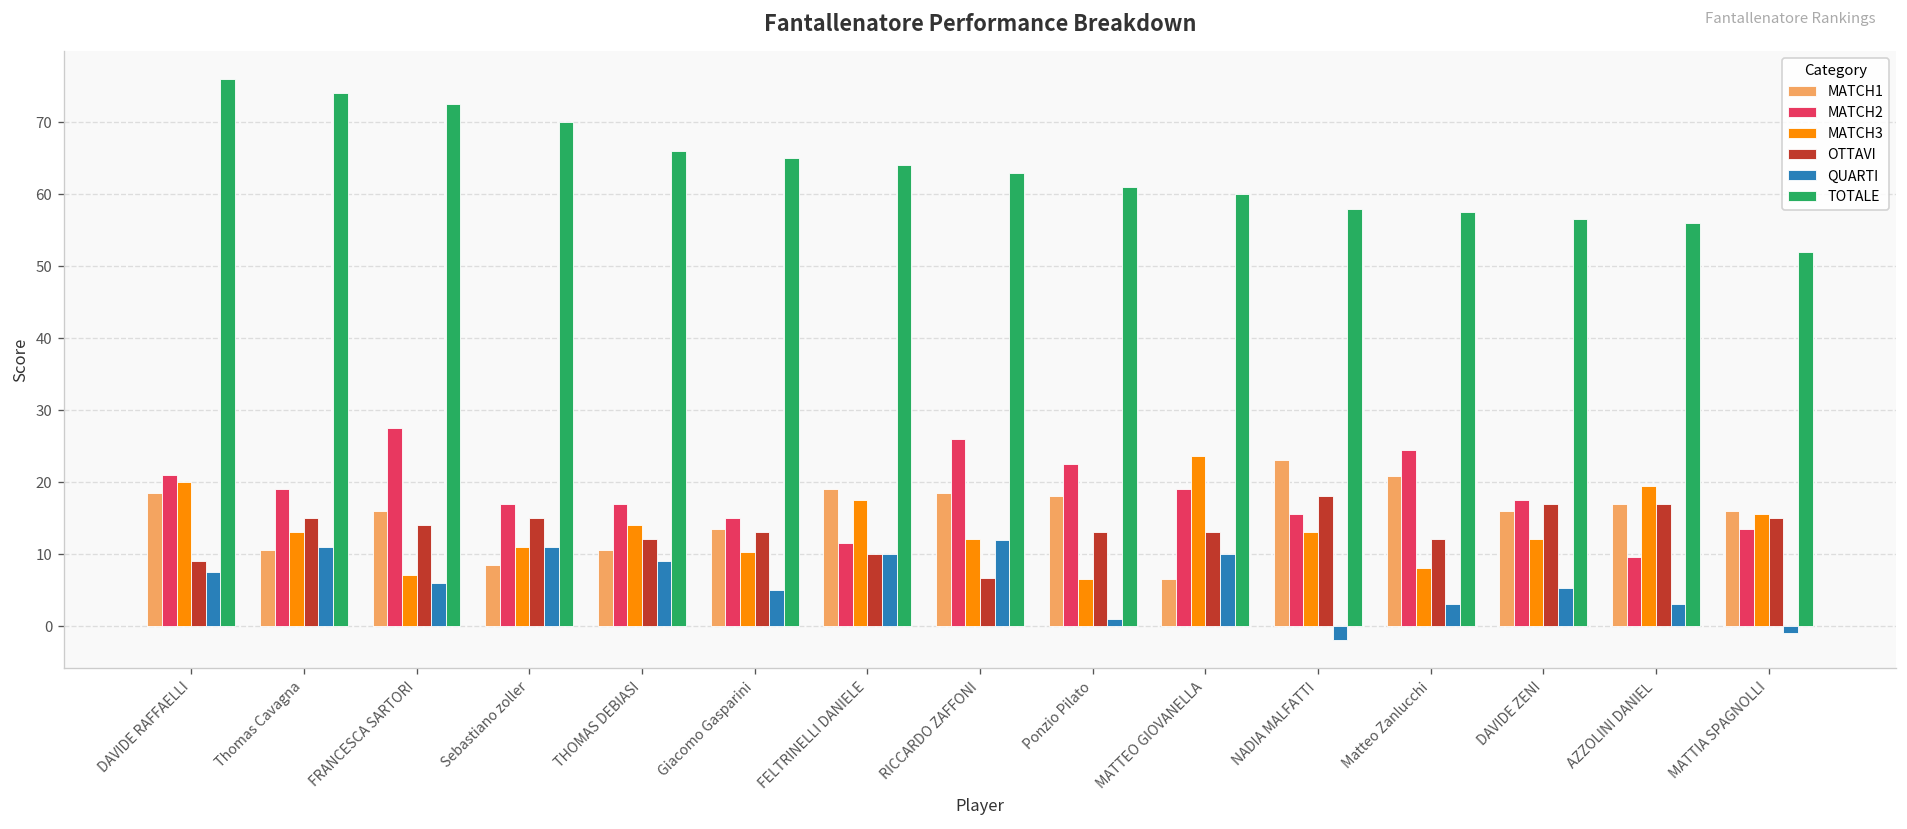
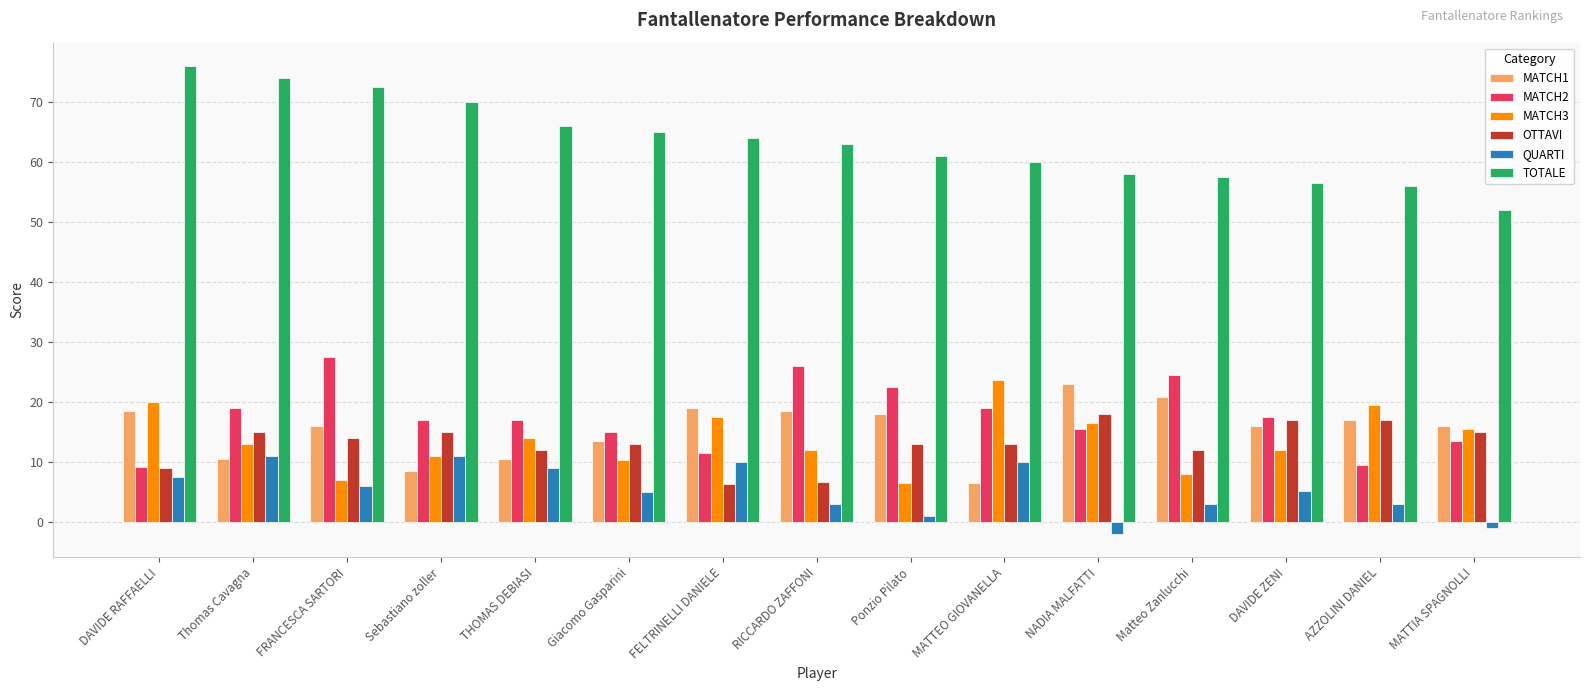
  {
    "MATCH1": {
      "DAVIDE RAFFAELLI": 19,
      "Thomas Cavagna": 11,
      "FRANCESCA SARTORI": 16,
      "Sebastiano zoller": 9,
      "THOMAS DEBIASI": 11,
      "Giacomo Gasparini": 14,
      "FELTRINELLI DANIELE": 19,
      "RICCARDO ZAFFONI": 19,
      "Ponzio Pilato": 18,
      "MATTEO GIOVANELLA": 7,
      "NADIA MALFATTI": 23,
      "Matteo Zanlucchi": 21,
      "DAVIDE ZENI": 16,
      "AZZOLINI DANIEL": 17,
      "MATTIA SPAGNOLLI": 16
    },
    "MATCH2": {
-     "DAVIDE RAFFAELLI": 21,
+     "DAVIDE RAFFAELLI": 9,
      "Thomas Cavagna": 19,
      "FRANCESCA SARTORI": 28,
      "Sebastiano zoller": 17,
      "THOMAS DEBIASI": 17,
      "Giacomo Gasparini": 15,
      "FELTRINELLI DANIELE": 12,
      "RICCARDO ZAFFONI": 26,
      "Ponzio Pilato": 23,
      "MATTEO GIOVANELLA": 19,
      "NADIA MALFATTI": 16,
      "Matteo Zanlucchi": 25,
      "DAVIDE ZENI": 18,
      "AZZOLINI DANIEL": 10,
      "MATTIA SPAGNOLLI": 14
    },
    "MATCH3": {
      "DAVIDE RAFFAELLI": 20,
      "Thomas Cavagna": 13,
      "FRANCESCA SARTORI": 7,
      "Sebastiano zoller": 11,
      "THOMAS DEBIASI": 14,
      "Giacomo Gasparini": 10,
      "FELTRINELLI DANIELE": 18,
      "RICCARDO ZAFFONI": 12,
      "Ponzio Pilato": 7,
      "MATTEO GIOVANELLA": 24,
-     "NADIA MALFATTI": 13,
+     "NADIA MALFATTI": 17,
      "Matteo Zanlucchi": 8,
      "DAVIDE ZENI": 12,
      "AZZOLINI DANIEL": 20,
      "MATTIA SPAGNOLLI": 16
    },
    "OTTAVI": {
      "DAVIDE RAFFAELLI": 9,
      "Thomas Cavagna": 15,
      "FRANCESCA SARTORI": 14,
      "Sebastiano zoller": 15,
      "THOMAS DEBIASI": 12,
      "Giacomo Gasparini": 13,
-     "FELTRINELLI DANIELE": 10,
+     "FELTRINELLI DANIELE": 6,
      "RICCARDO ZAFFONI": 7,
      "Ponzio Pilato": 13,
      "MATTEO GIOVANELLA": 13,
      "NADIA MALFATTI": 18,
      "Matteo Zanlucchi": 12,
      "DAVIDE ZENI": 17,
      "AZZOLINI DANIEL": 17,
      "MATTIA SPAGNOLLI": 15
    },
    "QUARTI": {
      "DAVIDE RAFFAELLI": 8,
      "Thomas Cavagna": 11,
      "FRANCESCA SARTORI": 6,
      "Sebastiano zoller": 11,
      "THOMAS DEBIASI": 9,
      "Giacomo Gasparini": 5,
      "FELTRINELLI DANIELE": 10,
-     "RICCARDO ZAFFONI": 12,
+     "RICCARDO ZAFFONI": 3,
      "Ponzio Pilato": 1,
      "MATTEO GIOVANELLA": 10,
      "NADIA MALFATTI": -2,
      "Matteo Zanlucchi": 3,
      "DAVIDE ZENI": 5,
      "AZZOLINI DANIEL": 3,
      "MATTIA SPAGNOLLI": -1
    },
    "TOTALE": {
      "DAVIDE RAFFAELLI": 76,
      "Thomas Cavagna": 74,
      "FRANCESCA SARTORI": 73,
      "Sebastiano zoller": 70,
      "THOMAS DEBIASI": 66,
      "Giacomo Gasparini": 65,
      "FELTRINELLI DANIELE": 64,
      "RICCARDO ZAFFONI": 63,
      "Ponzio Pilato": 61,
      "MATTEO GIOVANELLA": 60,
      "NADIA MALFATTI": 58,
      "Matteo Zanlucchi": 58,
      "DAVIDE ZENI": 57,
      "AZZOLINI DANIEL": 56,
      "MATTIA SPAGNOLLI": 52
    }
  }
